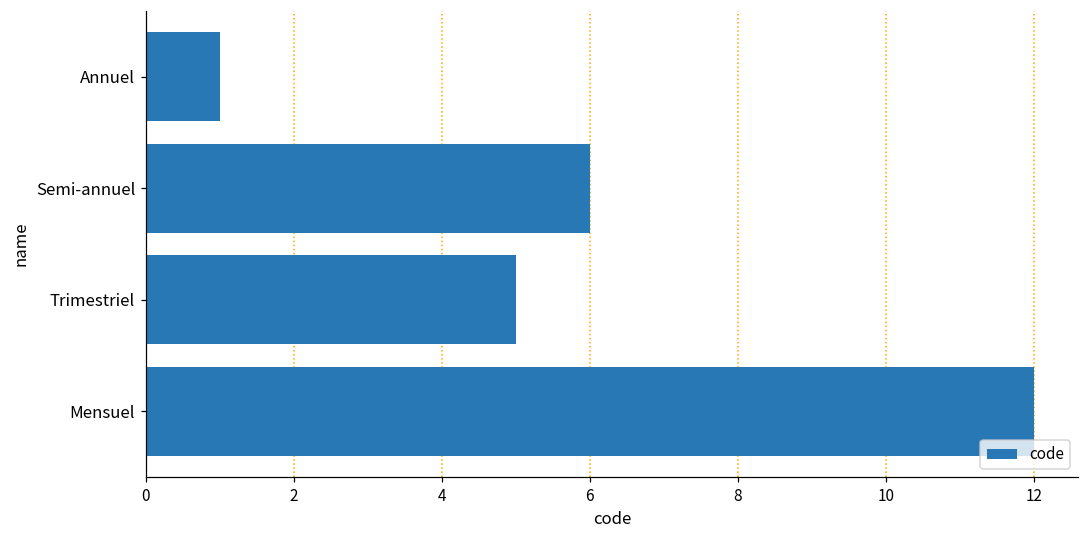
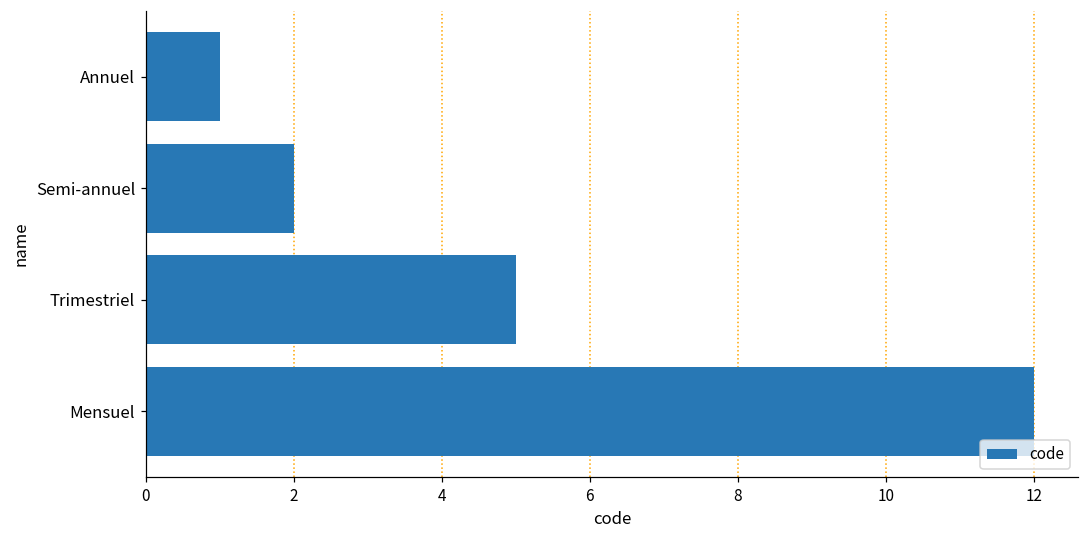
  {
    "Annuel": 1,
-   "Semi-annuel": 6,
+   "Semi-annuel": 2,
    "Trimestriel": 5,
    "Mensuel": 12
  }
